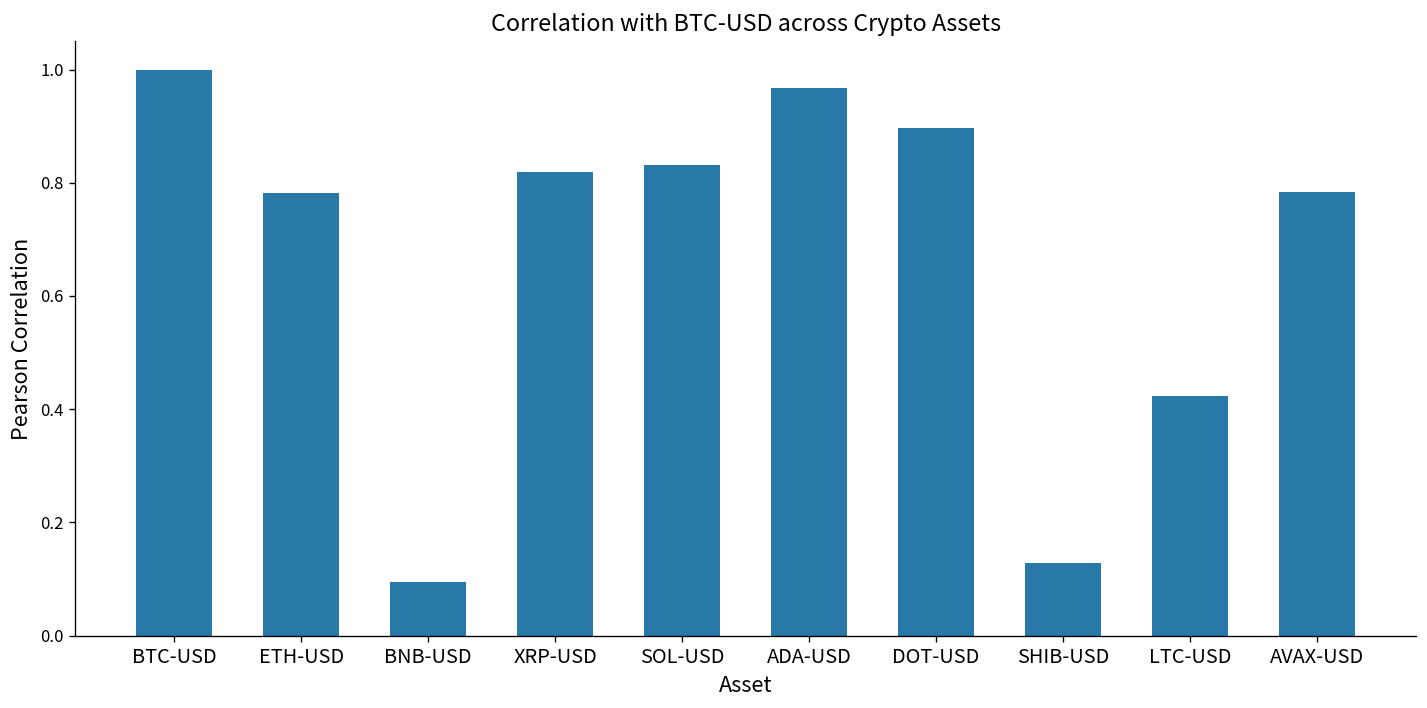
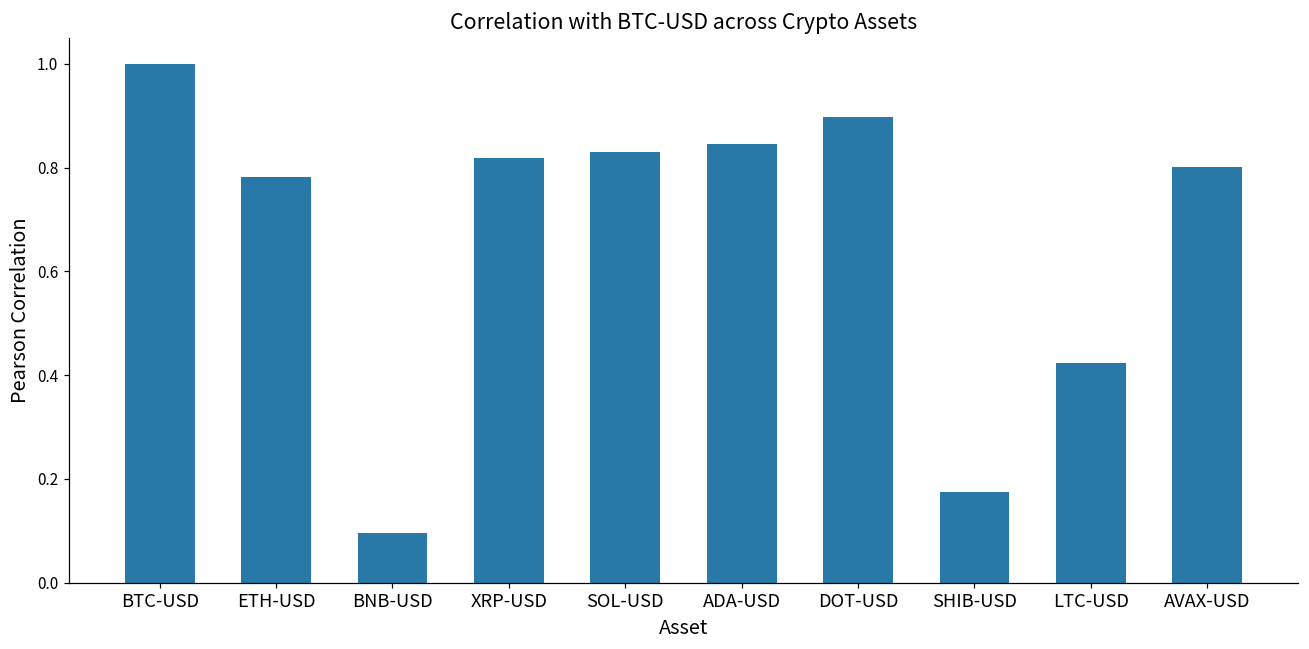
  {
    "BTC-USD": 1.00,
    "ETH-USD": 0.78,
    "BNB-USD": 0.10,
    "XRP-USD": 0.82,
    "SOL-USD": 0.83,
-   "ADA-USD": 0.97,
+   "ADA-USD": 0.84,
    "DOT-USD": 0.90,
-   "SHIB-USD": 0.13,
+   "SHIB-USD": 0.17,
    "LTC-USD": 0.42,
-   "AVAX-USD": 0.78
+   "AVAX-USD": 0.80
  }
